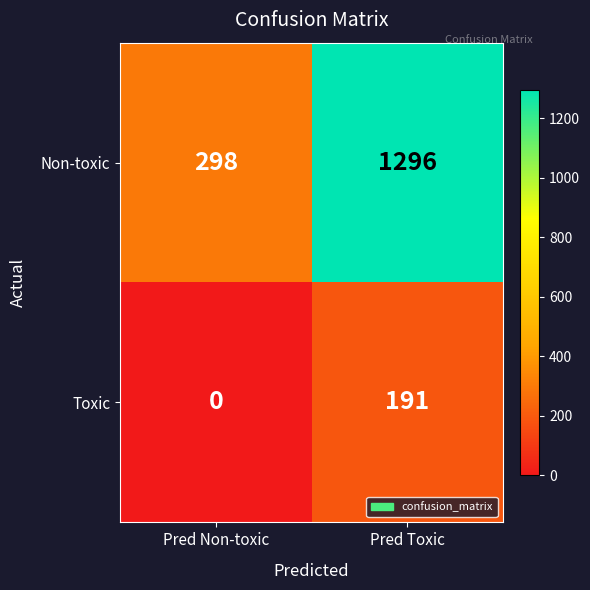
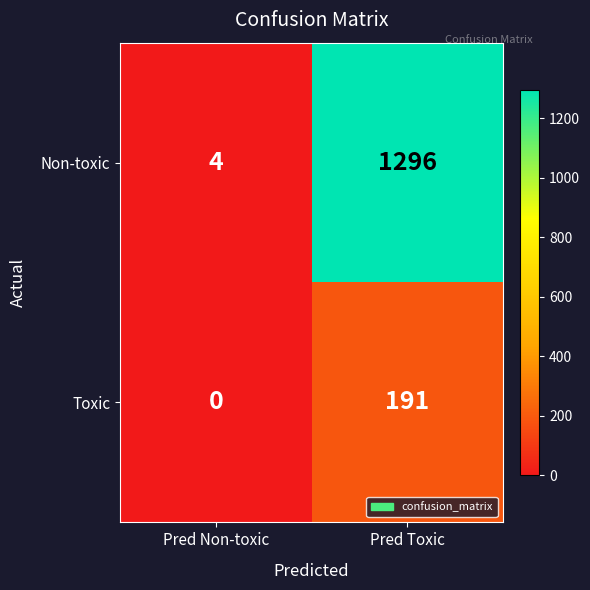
  {
    "Non-toxic": {
-     "Pred Non-toxic": 298,
+     "Pred Non-toxic": 4,
      "Pred Toxic": 1296
    },
    "Toxic": {
      "Pred Non-toxic": 0,
      "Pred Toxic": 191
    }
  }
